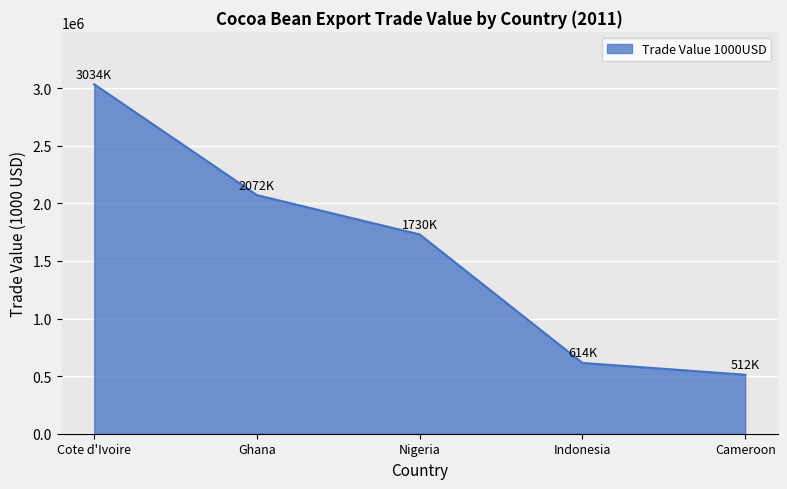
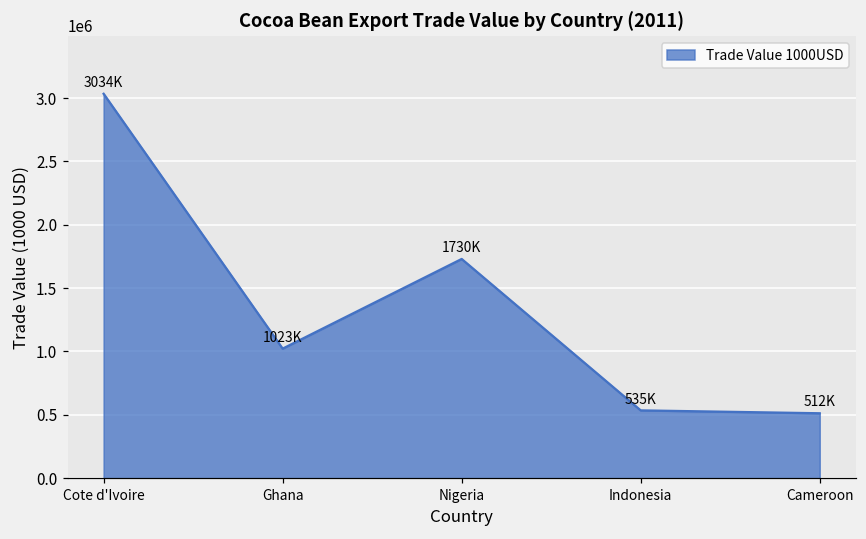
  {
    "Cote d'Ivoire": "3034K",
-   "Ghana": "2072K",
+   "Ghana": "1023K",
    "Nigeria": "1730K",
-   "Indonesia": "614K",
+   "Indonesia": "535K",
    "Cameroon": "512K"
  }
